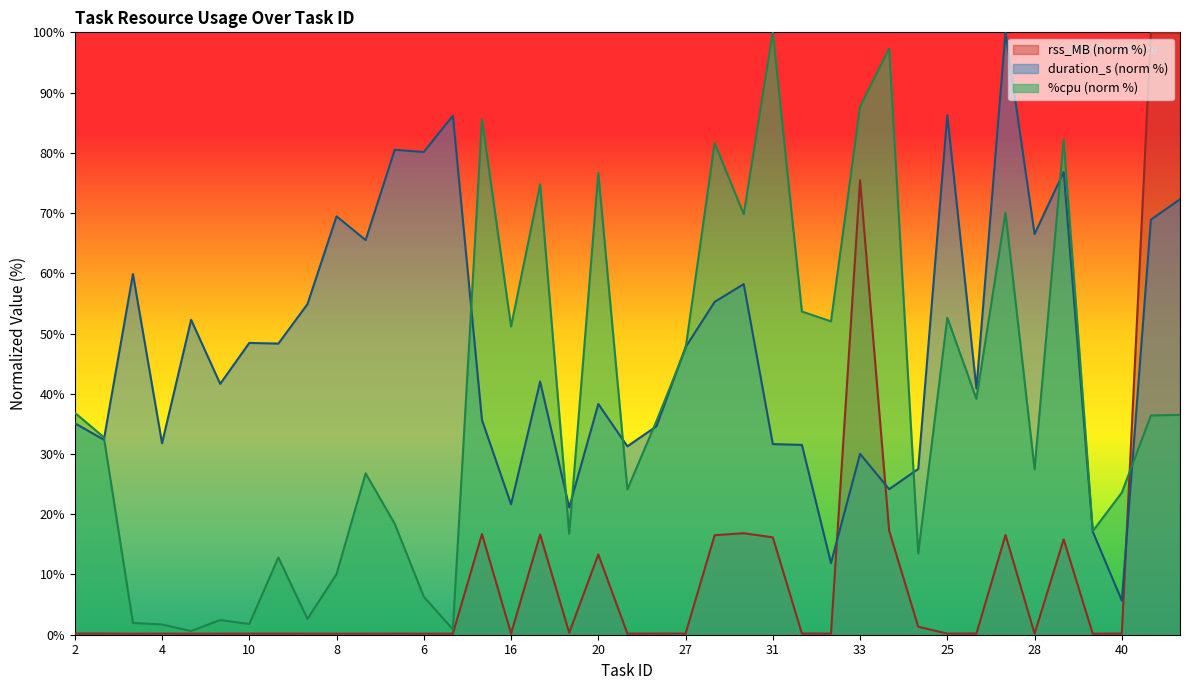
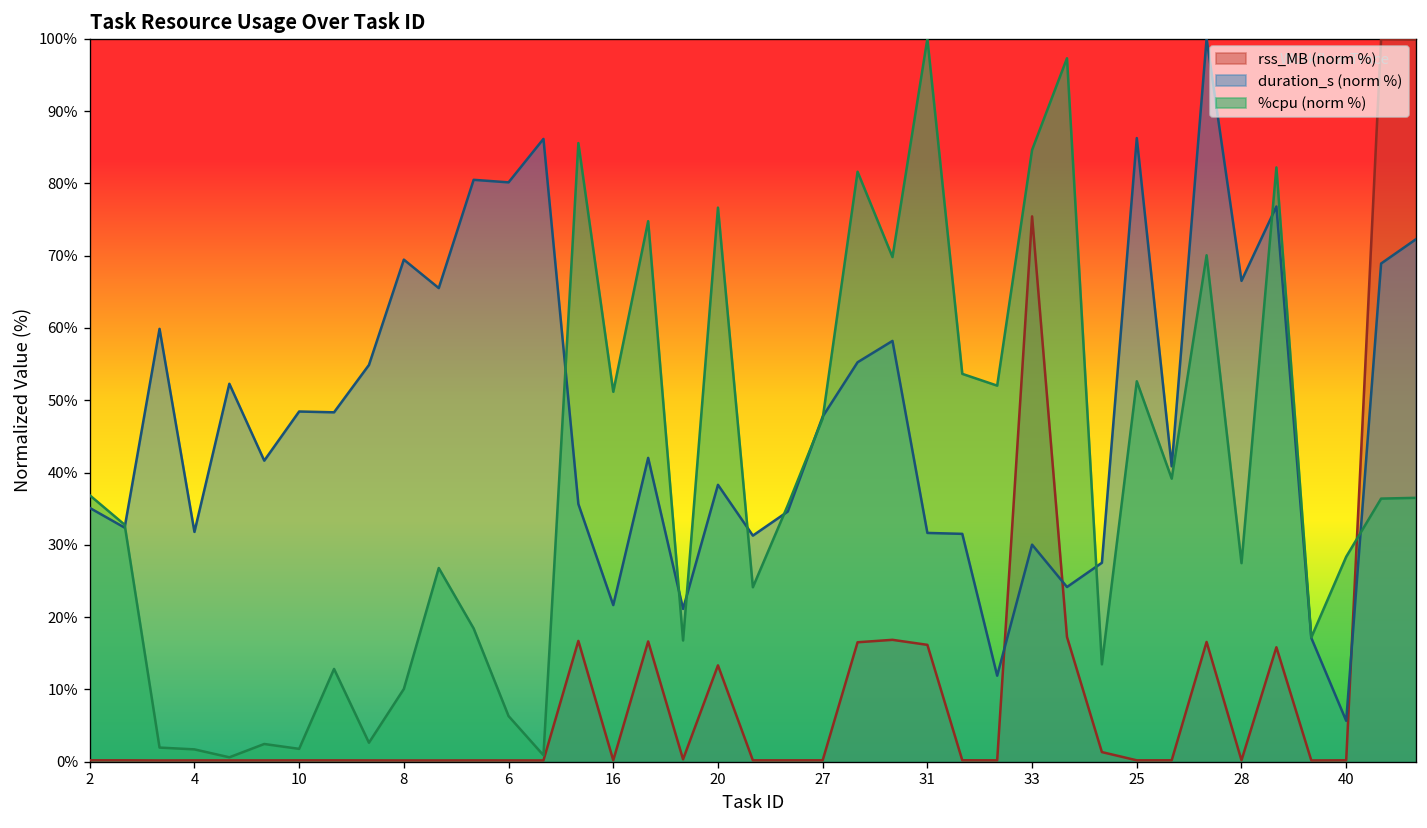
  {
    "rss_MB (norm %)": {
      "6": "0%",
      "27": "0%",
      "33": "75%",
      "40": "0%"
    },
    "duration_s (norm %)": {
      "6": "80%",
      "33": "30%",
      "40": "6%"
    },
    "%cpu (norm %)": {
      "6": "6%",
-     "33": "88%",
-     "40": "24%"
+     "33": "85%",
+     "40": "28%"
    }
  }
